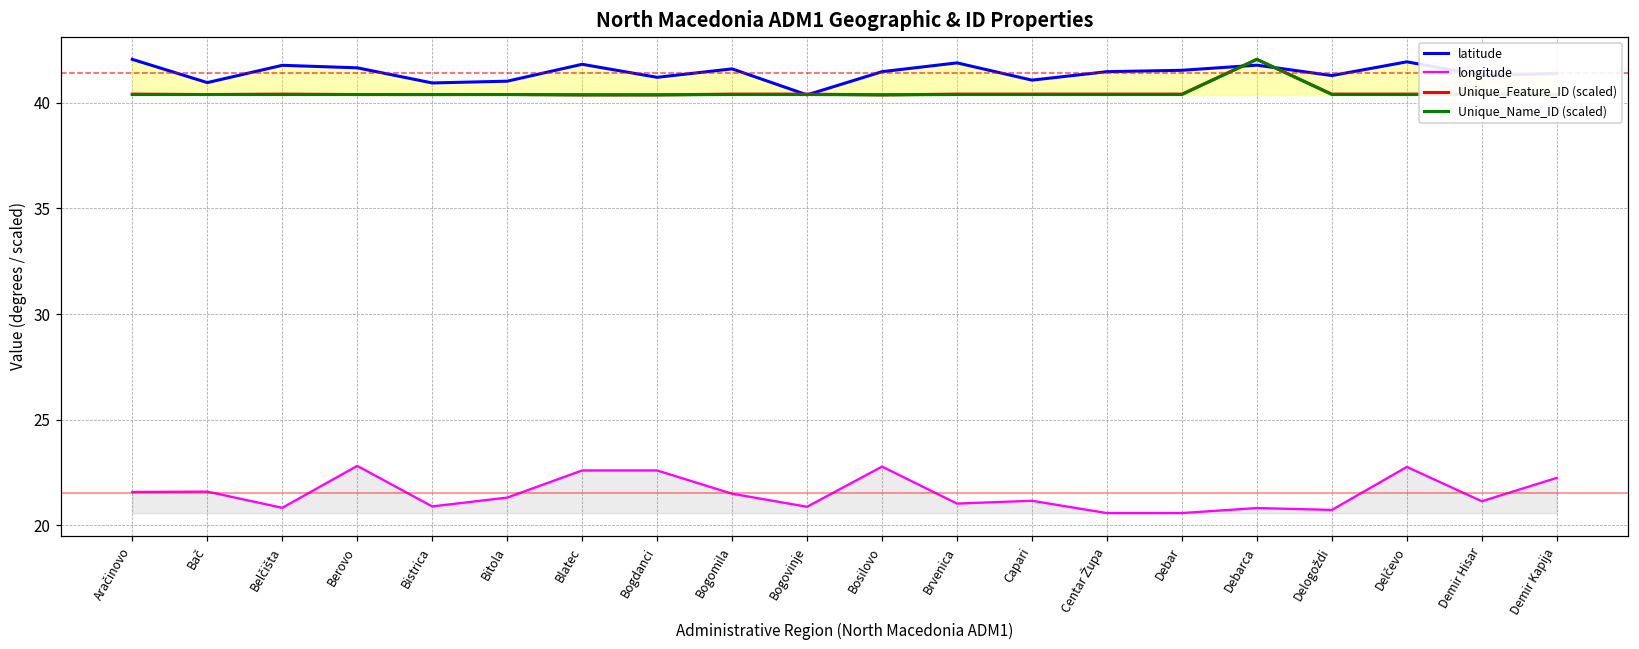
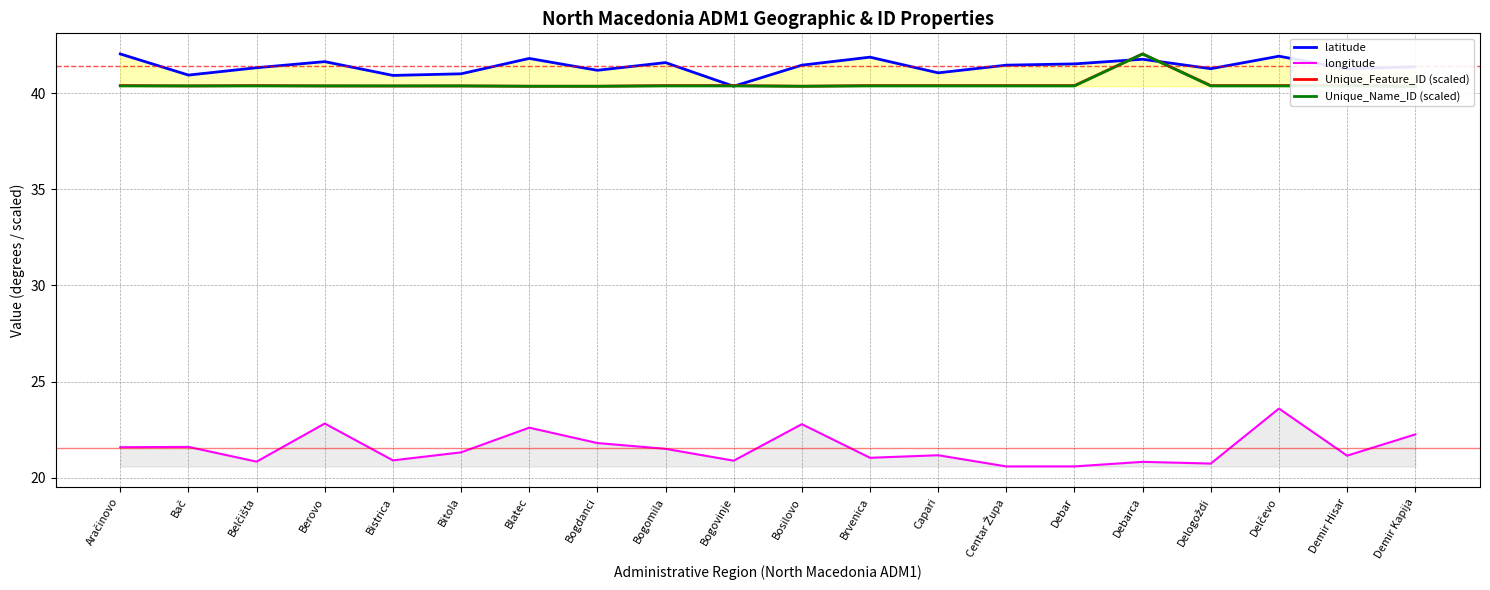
  {
    "latitude": {
      "Aračinovo": 42.1,
      "Bač": 41.0,
-     "Belčišta": 41.8,
+     "Belčišta": 41.3,
      "Berovo": 41.7,
      "Bistrica": 40.9,
      "Bitola": 41.0,
      "Blatec": 41.8,
      "Bogdanci": 41.2,
      "Bogomila": 41.6,
      "Bosilovo": 41.5,
      "Brvenica": 41.9,
      "Capari": 41.1,
      "Centar Župa": 41.5,
      "Debar": 41.5,
      "Debarca": 41.8,
      "Delogoždi": 41.3,
      "Delčevo": 41.9
    },
    "longitude": {
      "Aračinovo": 21.6,
      "Bač": 21.6,
      "Belčišta": 20.8,
      "Berovo": 22.8,
      "Bistrica": 20.9,
      "Bitola": 21.3,
      "Blatec": 22.6,
-     "Bogdanci": 22.6,
+     "Bogdanci": 21.8,
      "Bogomila": 21.5,
      "Bogovinje": 20.9,
      "Bosilovo": 22.8,
      "Brvenica": 21.0,
      "Capari": 21.2,
      "Centar Župa": 20.6,
      "Debar": 20.6,
      "Debarca": 20.8,
      "Delogoždi": 20.7,
-     "Delčevo": 22.8,
+     "Delčevo": 23.6,
      "Demir Hisar": 21.1,
      "Demir Kapija": 22.3
    },
    "Unique_Name_ID (scaled)": {
      "Aračinovo": 40.4,
      "Bač": 40.4,
      "Belčišta": 40.4,
      "Berovo": 40.4,
      "Bistrica": 40.4,
      "Bitola": 40.4,
      "Blatec": 40.4,
      "Bogdanci": 40.4,
      "Bogomila": 40.4,
      "Bosilovo": 40.4,
      "Brvenica": 40.4,
      "Capari": 40.4,
      "Centar Župa": 40.4,
      "Debar": 40.4,
      "Debarca": 42.1,
      "Delogoždi": 40.4,
      "Delčevo": 40.4
    }
  }
